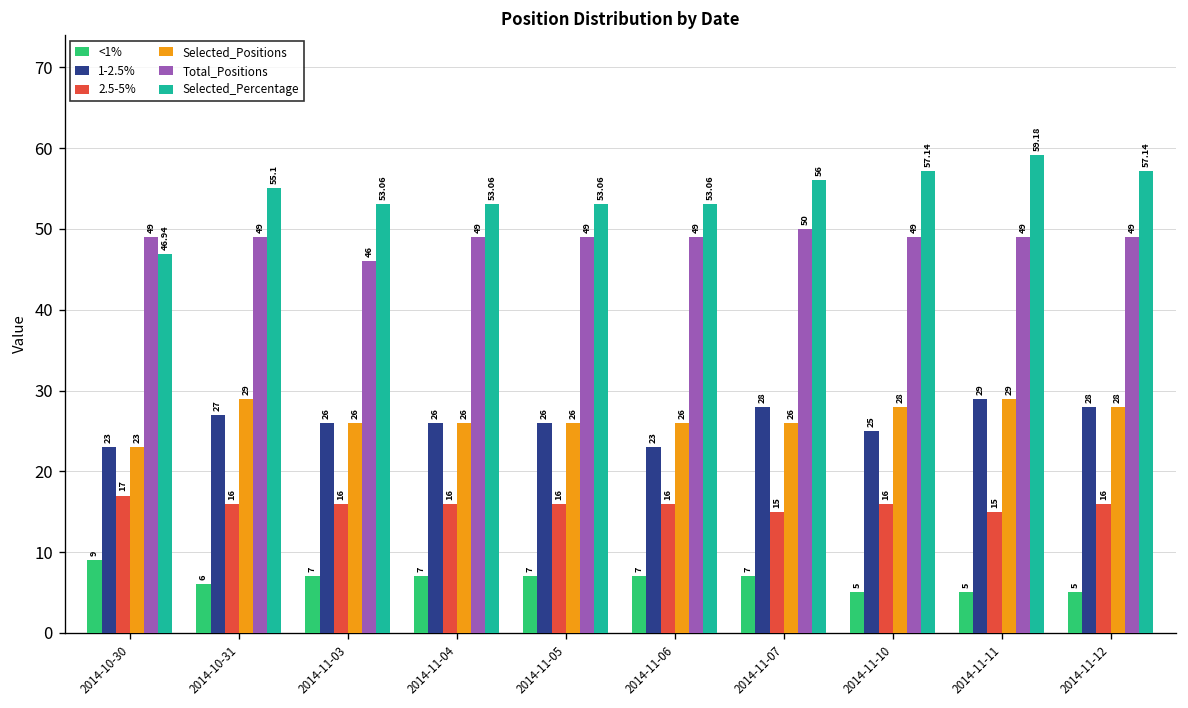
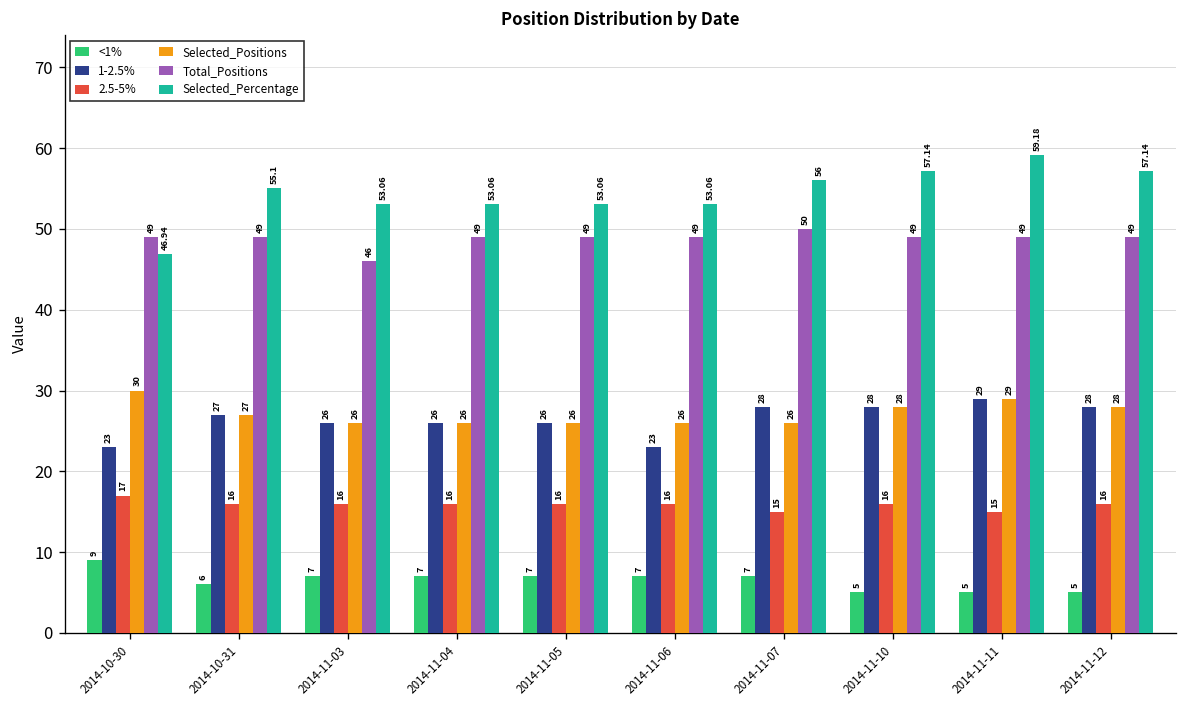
  {
    "1-2.5%": {
      "2014-10-30": 23,
      "2014-10-31": 27,
      "2014-11-03": 26,
      "2014-11-04": 26,
      "2014-11-05": 26,
      "2014-11-06": 23,
      "2014-11-07": 28,
-     "2014-11-10": 25,
+     "2014-11-10": 28,
      "2014-11-11": 29,
      "2014-11-12": 28
    },
    "2.5-5%": {
      "2014-10-30": 17,
      "2014-10-31": 16,
      "2014-11-03": 16,
      "2014-11-04": 16,
      "2014-11-05": 16,
      "2014-11-06": 16,
      "2014-11-07": 15,
      "2014-11-10": 16,
      "2014-11-11": 15,
      "2014-11-12": 16
    },
    "Selected_Positions": {
-     "2014-10-30": 23,
-     "2014-10-31": 29,
+     "2014-10-30": 30,
+     "2014-10-31": 27,
      "2014-11-03": 26,
      "2014-11-04": 26,
      "2014-11-05": 26,
      "2014-11-06": 26,
      "2014-11-07": 26,
      "2014-11-10": 28,
      "2014-11-11": 29,
      "2014-11-12": 28
    },
    "Total_Positions": {
      "2014-10-30": 49,
      "2014-10-31": 49,
      "2014-11-03": 46,
      "2014-11-04": 49,
      "2014-11-05": 49,
      "2014-11-06": 49,
      "2014-11-07": 50,
      "2014-11-10": 49,
      "2014-11-11": 49,
      "2014-11-12": 49
    }
  }
